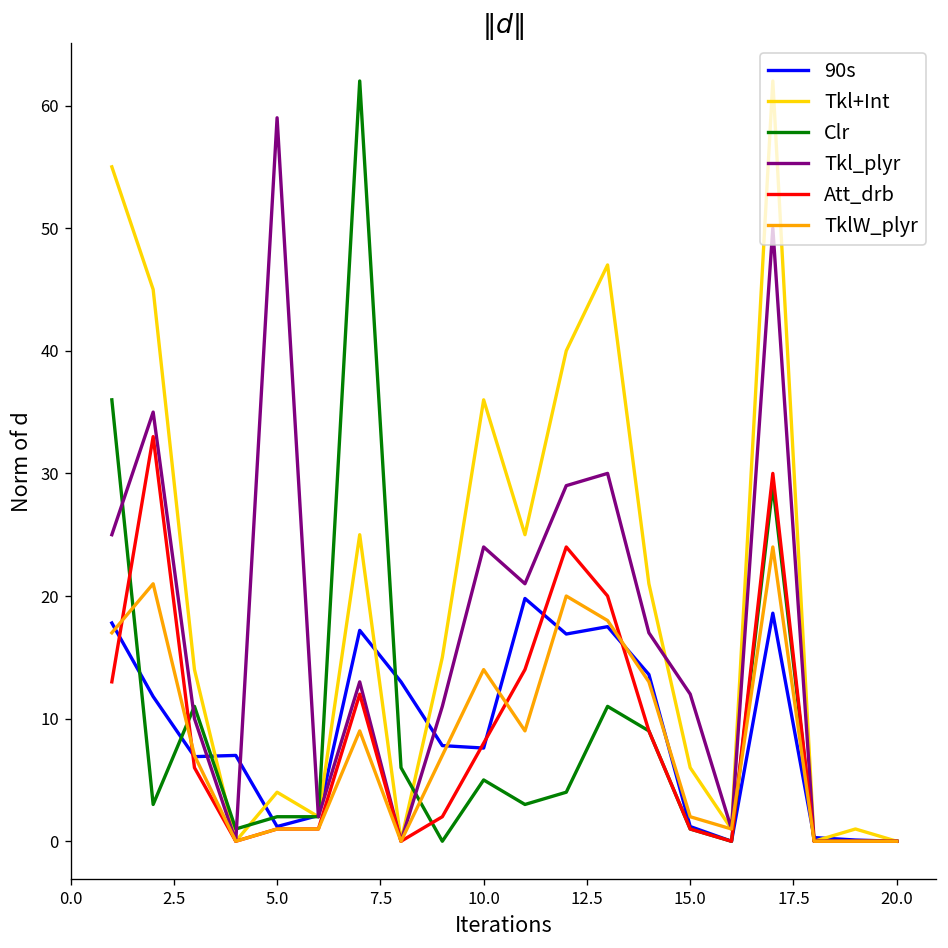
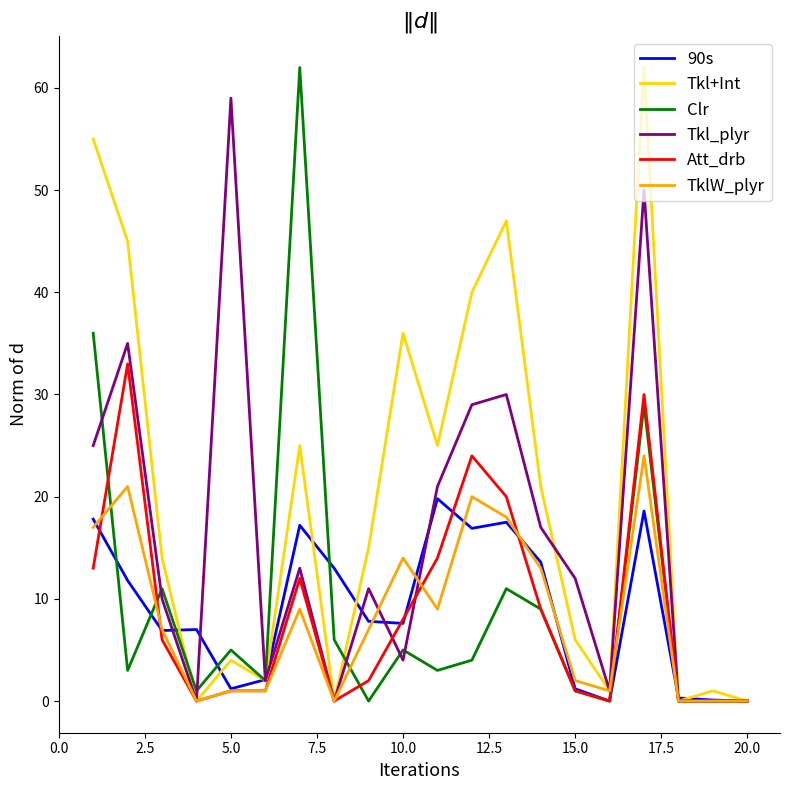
  {
    "90s": {
      "10.0": 7.6
    },
    "Clr": {
-     "5.0": 2,
+     "5.0": 5,
      "10.0": 5
    },
    "Tkl_plyr": {
      "5.0": 59,
-     "10.0": 24,
+     "10.0": 4,
      "15.0": 12
    },
    "Att_drb": {
      "10.0": 8
    }
  }
